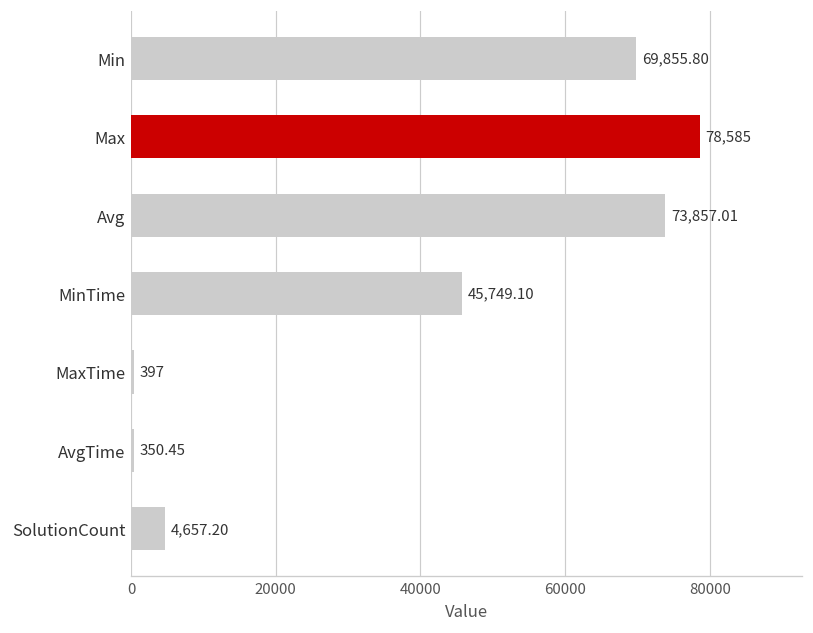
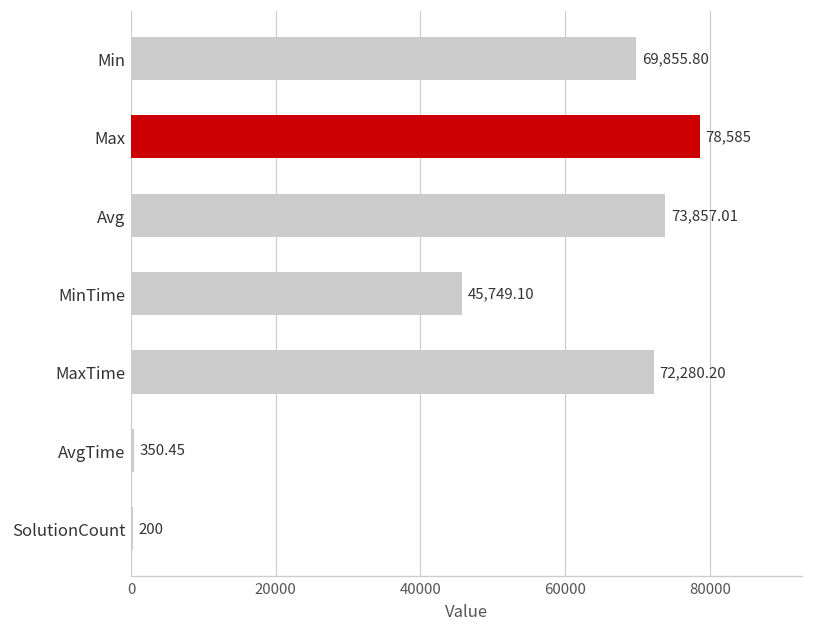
  {
    "Min": "69,855.80",
    "Max": "78,585",
    "Avg": "73,857.01",
    "MinTime": "45,749.10",
-   "MaxTime": "397",
+   "MaxTime": "72,280.20",
    "AvgTime": "350.45",
-   "SolutionCount": "4,657.20"
+   "SolutionCount": "200"
  }
